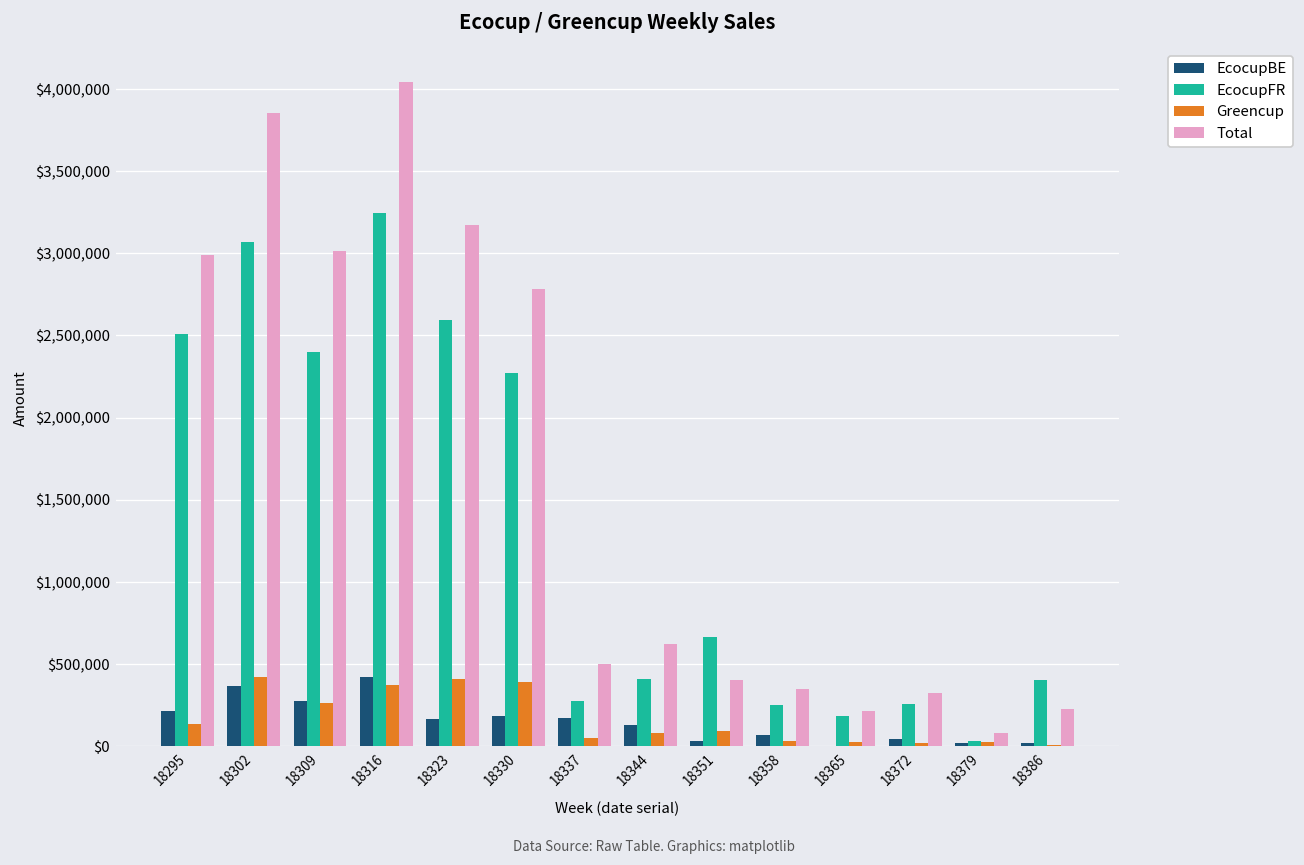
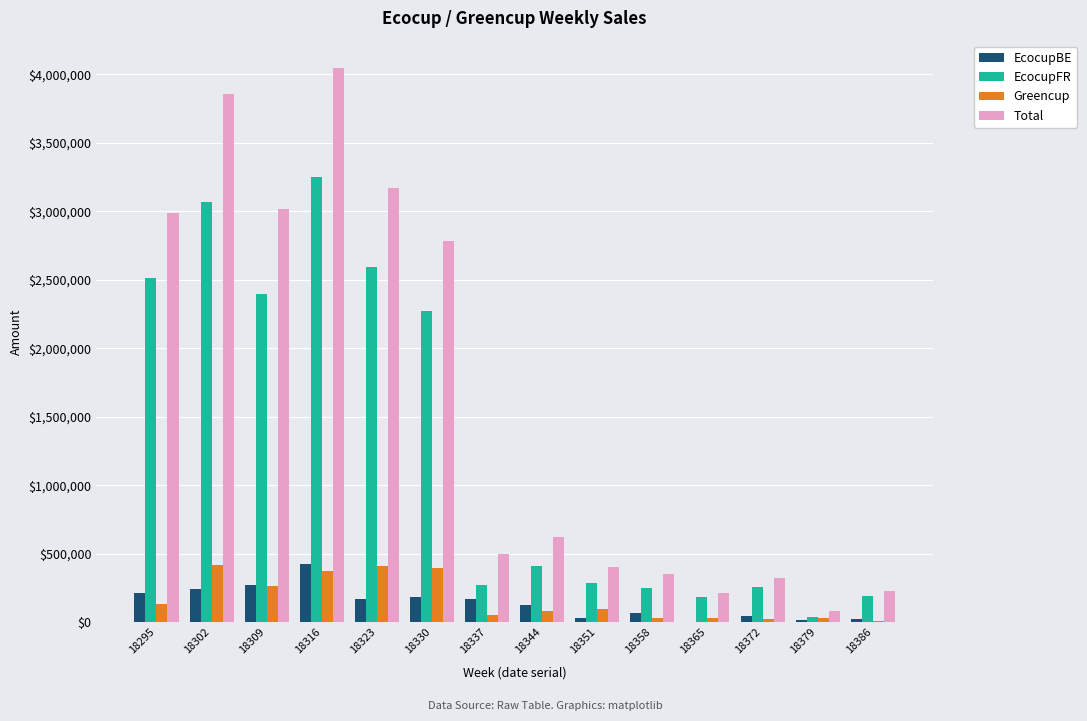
  {
    "EcocupBE": {
      "18295": "$210,000",
-     "18302": "$360,000",
+     "18302": "$240,000",
      "18309": "$270,000",
      "18316": "$420,000",
      "18323": "$170,000",
      "18330": "$180,000",
      "18337": "$170,000",
      "18344": "$130,000",
      "18351": "$30,000",
      "18358": "$70,000",
      "18372": "$50,000",
      "18386": "$20,000"
    },
    "EcocupFR": {
      "18295": "$2,510,000",
      "18302": "$3,070,000",
      "18309": "$2,400,000",
      "18316": "$3,250,000",
      "18323": "$2,590,000",
      "18330": "$2,270,000",
      "18337": "$270,000",
      "18344": "$410,000",
-     "18351": "$670,000",
+     "18351": "$280,000",
      "18358": "$250,000",
      "18365": "$180,000",
      "18372": "$260,000",
      "18379": "$30,000",
-     "18386": "$410,000"
+     "18386": "$190,000"
    },
    "Greencup": {
      "18295": "$140,000",
      "18302": "$420,000",
      "18309": "$270,000",
      "18316": "$370,000",
      "18323": "$410,000",
      "18330": "$390,000",
      "18337": "$50,000",
      "18344": "$80,000",
      "18351": "$90,000",
      "18358": "$30,000",
      "18365": "$30,000",
      "18372": "$20,000",
      "18379": "$30,000"
    },
    "Total": {
      "18295": "$2,990,000",
      "18302": "$3,850,000",
      "18309": "$3,010,000",
      "18316": "$4,040,000",
      "18323": "$3,170,000",
      "18330": "$2,790,000",
      "18337": "$500,000",
      "18344": "$620,000",
      "18351": "$400,000",
      "18358": "$350,000",
      "18365": "$210,000",
      "18372": "$320,000",
      "18379": "$80,000",
      "18386": "$220,000"
    }
  }
